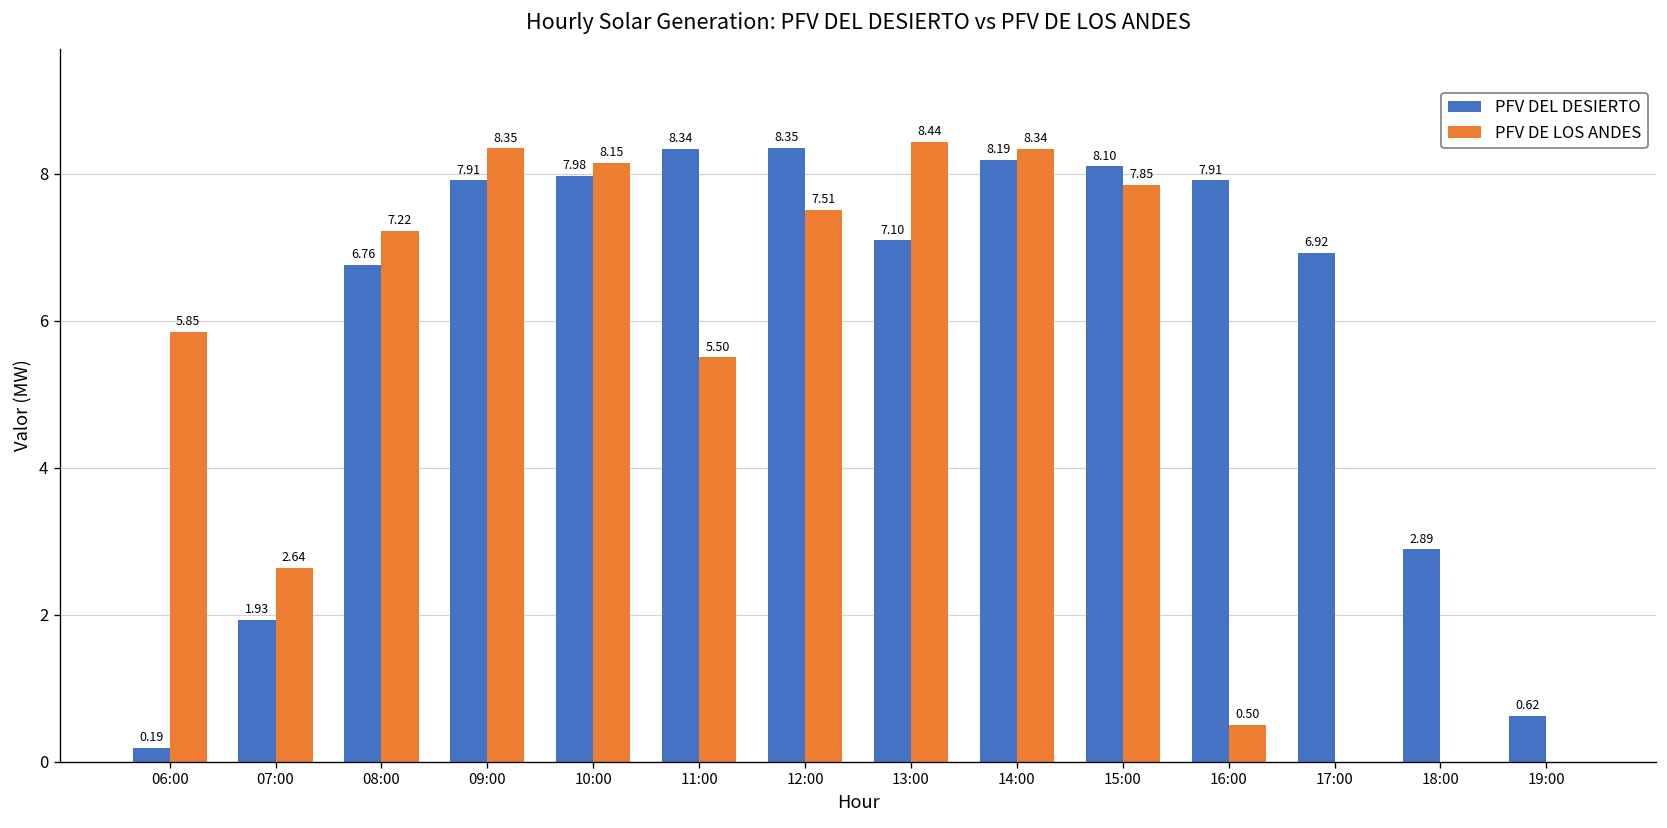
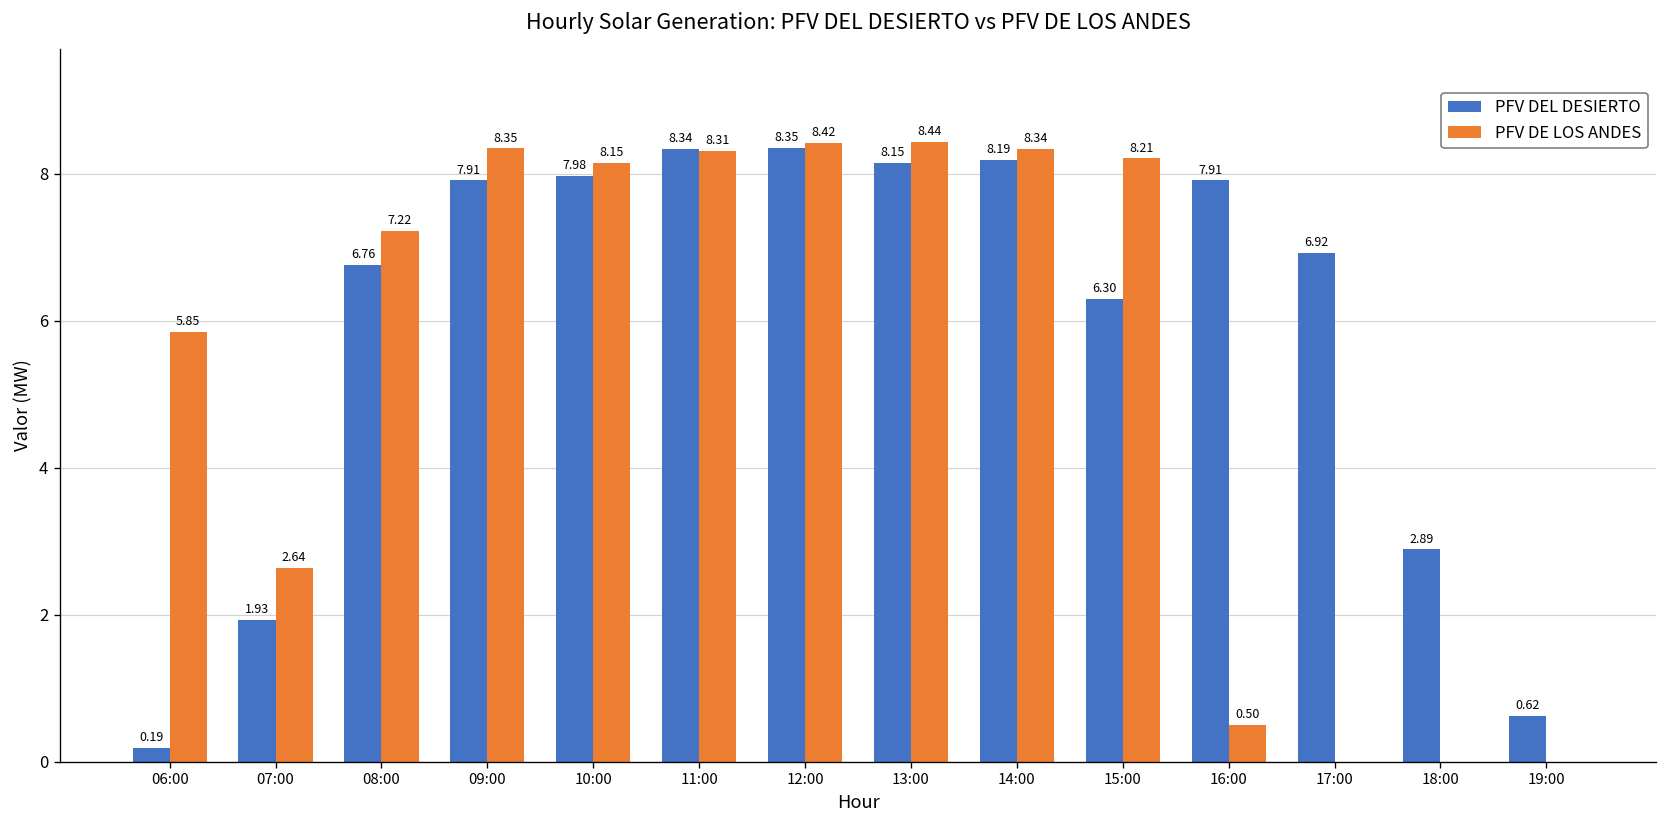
  {
    "PFV DEL DESIERTO": {
      "06:00": 0.19,
      "07:00": 1.93,
      "08:00": 6.76,
      "09:00": 7.91,
      "10:00": 7.98,
      "11:00": 8.34,
      "12:00": 8.35,
-     "13:00": 7.10,
+     "13:00": 8.15,
      "14:00": 8.19,
-     "15:00": 8.10,
+     "15:00": 6.30,
      "16:00": 7.91,
      "17:00": 6.92,
      "18:00": 2.89,
      "19:00": 0.62
    },
    "PFV DE LOS ANDES": {
      "06:00": 5.85,
      "07:00": 2.64,
      "08:00": 7.22,
      "09:00": 8.35,
      "10:00": 8.15,
-     "11:00": 5.50,
-     "12:00": 7.51,
+     "11:00": 8.31,
+     "12:00": 8.42,
      "13:00": 8.44,
      "14:00": 8.34,
-     "15:00": 7.85,
+     "15:00": 8.21,
      "16:00": 0.50
    }
  }
